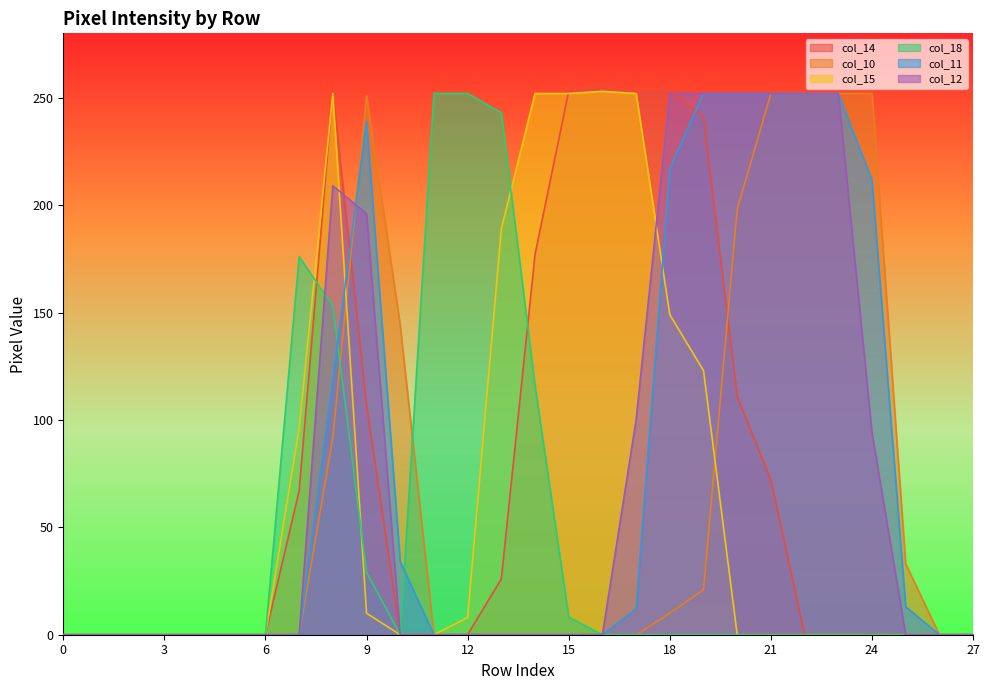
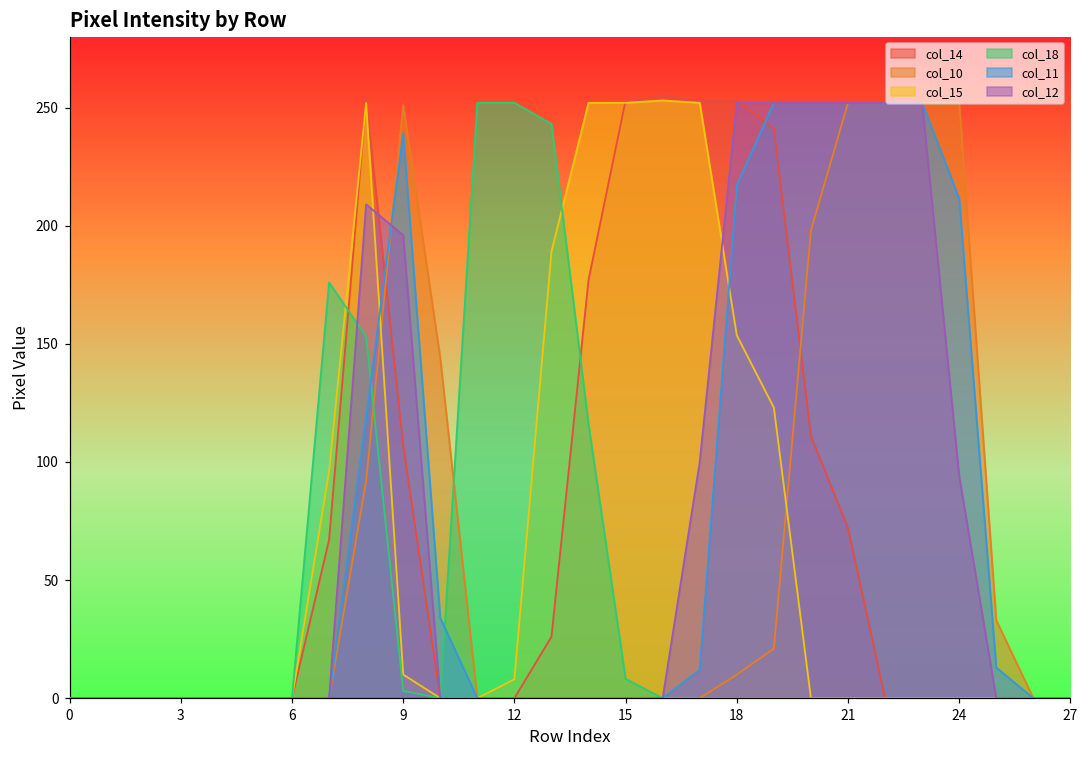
  {
    "col_15": {
      "9": 10,
      "12": 8,
-     "18": 149
+     "18": 154
    },
    "col_18": {
-     "9": 29,
+     "9": 3,
      "12": 252,
      "15": 8,
      "18": 0
    },
    "col_11": {
      "9": 239,
      "18": 217,
      "24": 212
    },
    "col_12": {
      "9": 196,
      "24": 94
    }
  }
